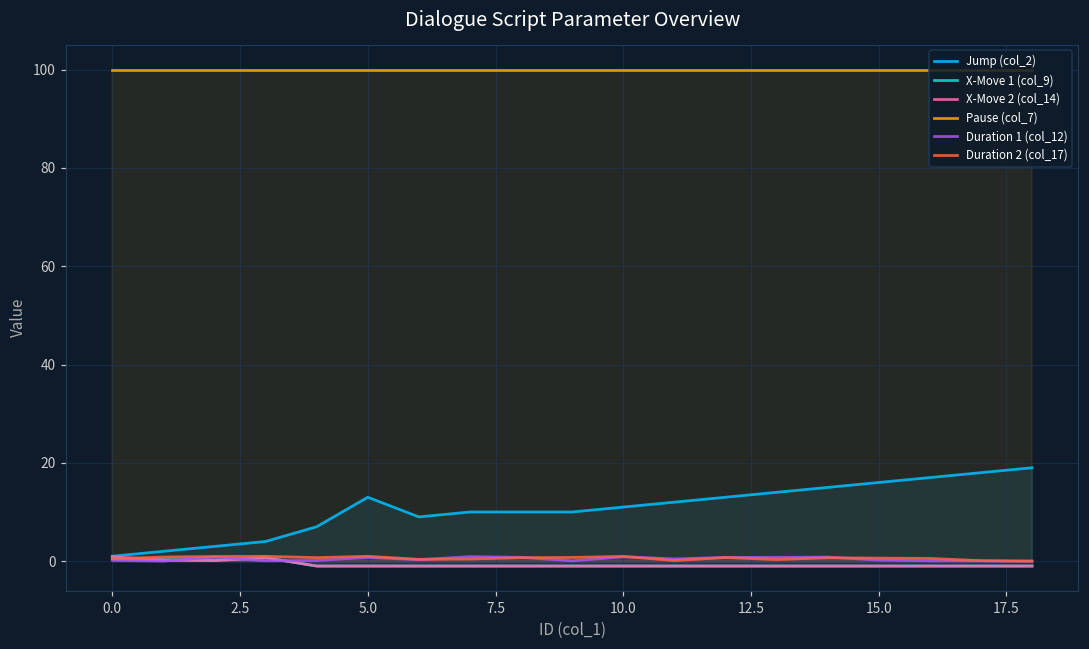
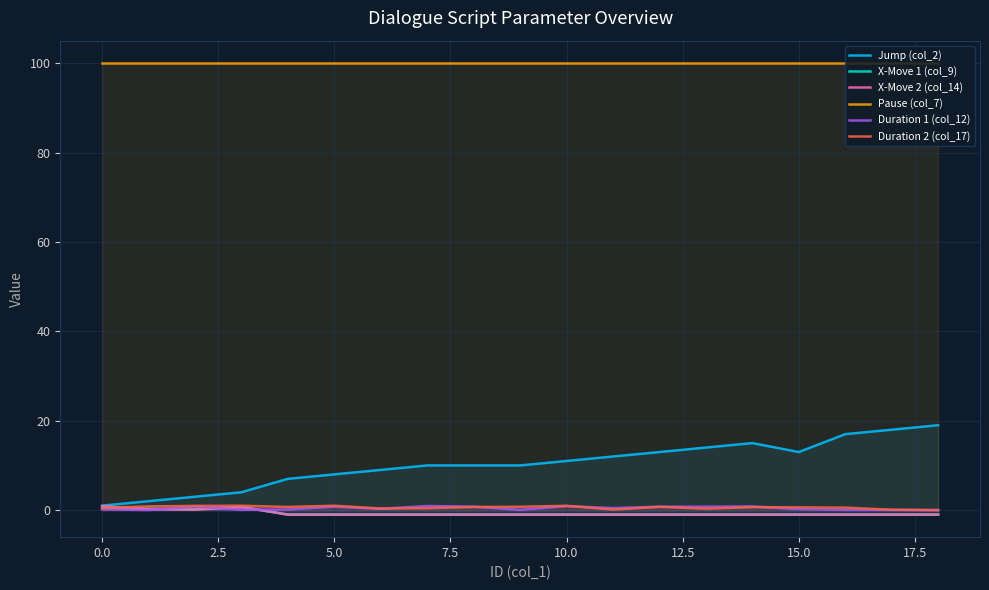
  {
    "Jump (col_2)": {
-     "5.0": 13,
+     "5.0": 8,
      "10.0": 11,
-     "15.0": 16
+     "15.0": 13
    },
    "Pause (col_7)": {
      "0.0": 100,
      "5.0": 100,
      "10.0": 100,
      "15.0": 100
    }
  }
